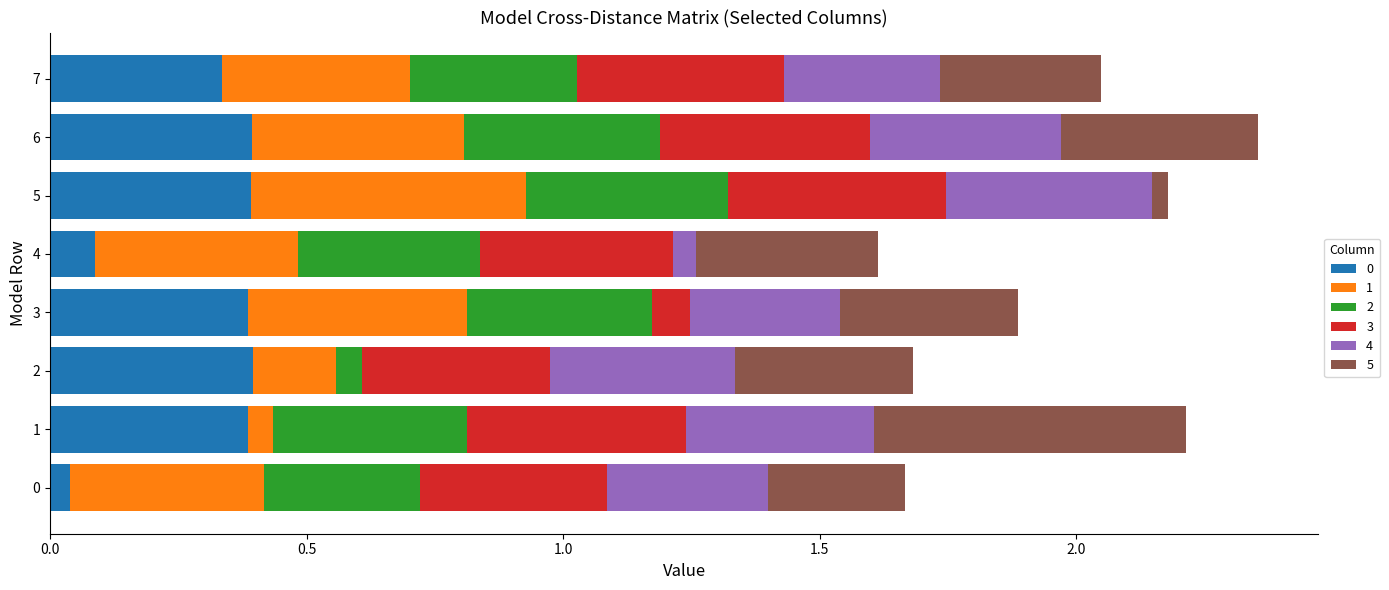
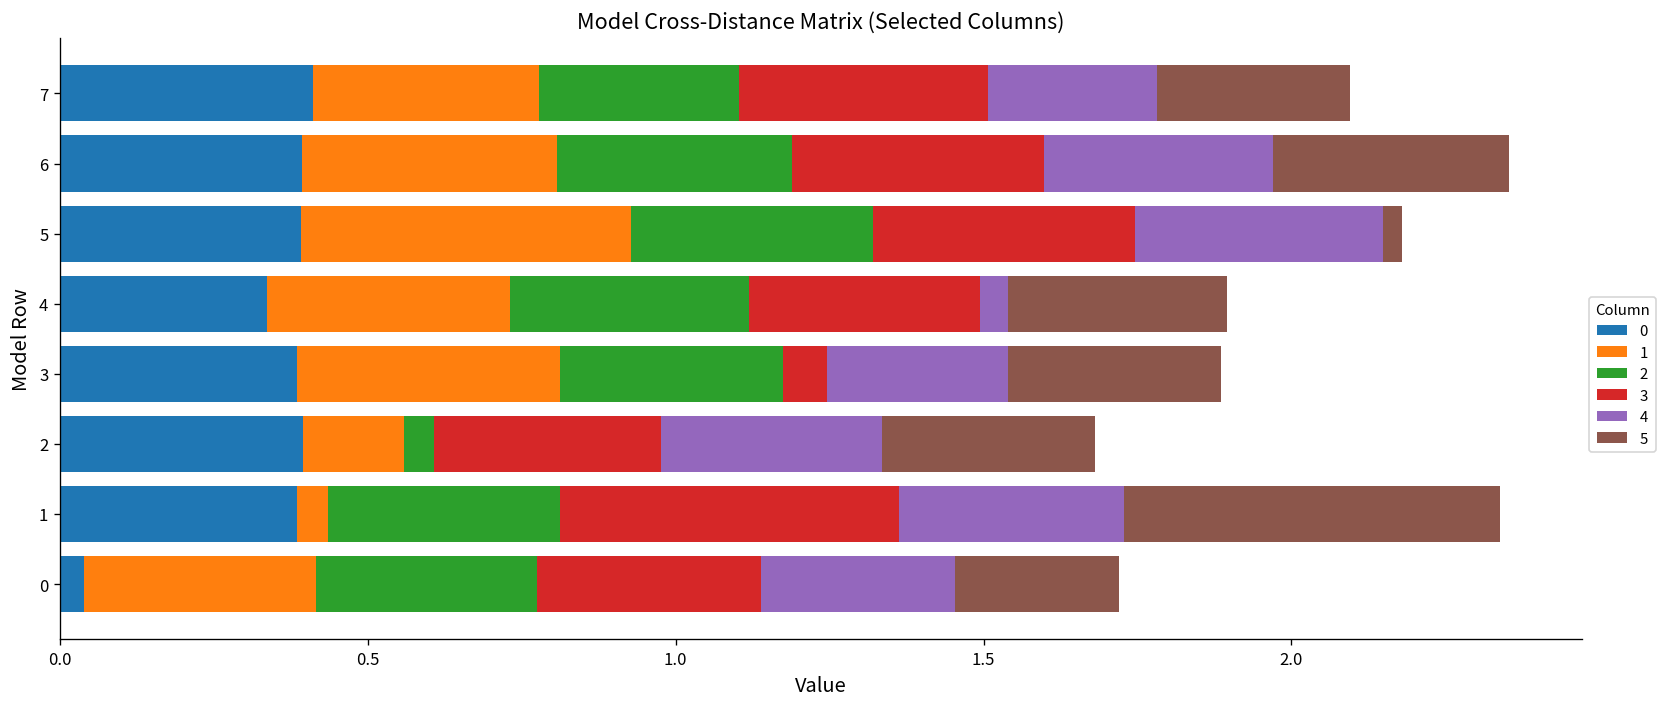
  {
    "0": {
-     "7": 0.34,
+     "7": 0.41,
      "6": 0.39,
      "5": 0.39,
-     "4": 0.09,
+     "4": 0.34,
      "3": 0.39,
      "2": 0.40,
      "1": 0.39,
      "0": 0.04
    },
    "1": {
      "7": 0.37,
      "6": 0.41,
      "5": 0.54,
      "4": 0.39,
      "3": 0.43,
      "2": 0.16,
      "1": 0.05,
      "0": 0.38
    },
    "2": {
      "7": 0.33,
      "6": 0.38,
      "5": 0.39,
-     "4": 0.36,
+     "4": 0.39,
      "3": 0.36,
      "2": 0.05,
      "1": 0.38,
-     "0": 0.30
+     "0": 0.36
    },
    "3": {
      "7": 0.40,
      "6": 0.41,
      "5": 0.43,
      "4": 0.38,
      "3": 0.07,
      "2": 0.37,
-     "1": 0.43,
+     "1": 0.55,
      "0": 0.36
    },
    "4": {
-     "7": 0.30,
+     "7": 0.28,
      "6": 0.37,
      "5": 0.40,
      "4": 0.04,
      "3": 0.29,
      "2": 0.36,
      "1": 0.37,
      "0": 0.31
    },
    "5": {
      "7": 0.31,
      "6": 0.38,
      "5": 0.03,
      "4": 0.36,
      "3": 0.35,
      "2": 0.35,
      "1": 0.61,
      "0": 0.27
    }
  }
